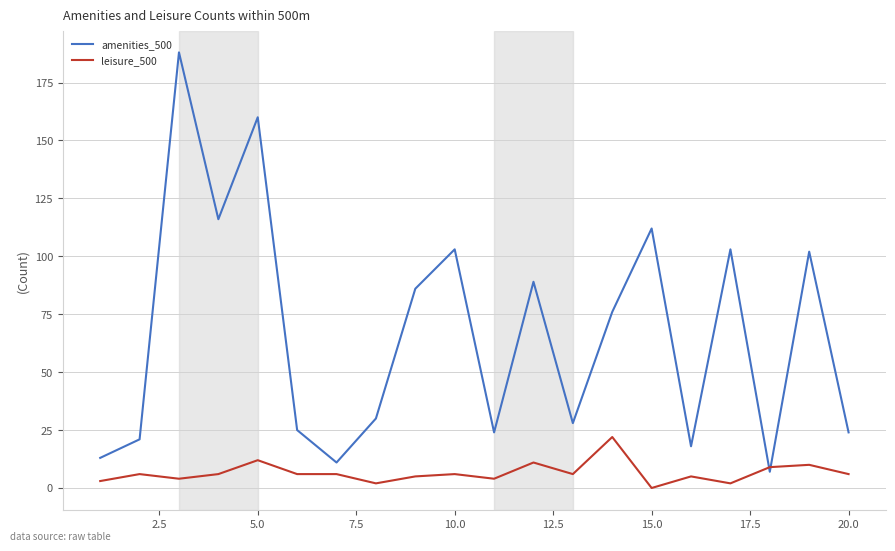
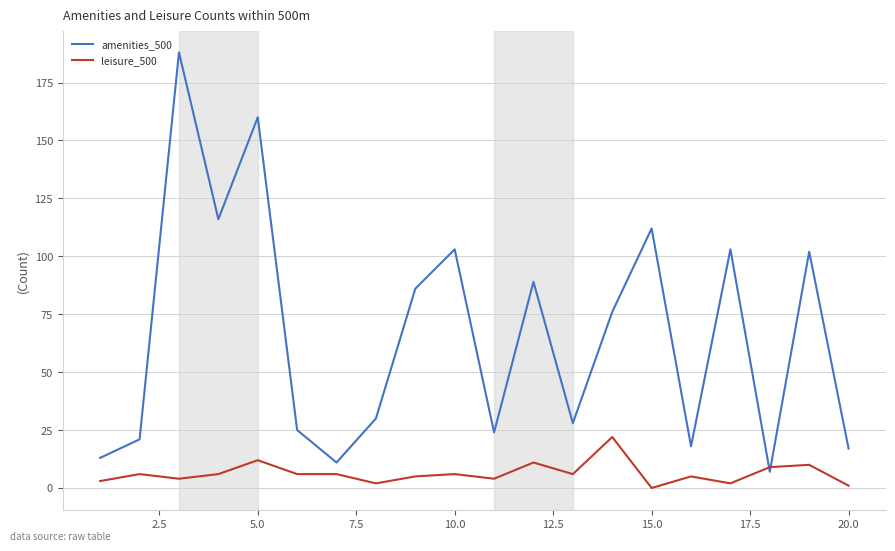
  {
    "amenities_500": {
      "5.0": 160,
      "10.0": 103,
      "15.0": 112,
-     "20.0": 24
+     "20.0": 17
    },
    "leisure_500": {
      "5.0": 12,
      "10.0": 6,
      "15.0": 0,
-     "20.0": 6
+     "20.0": 1
    }
  }
